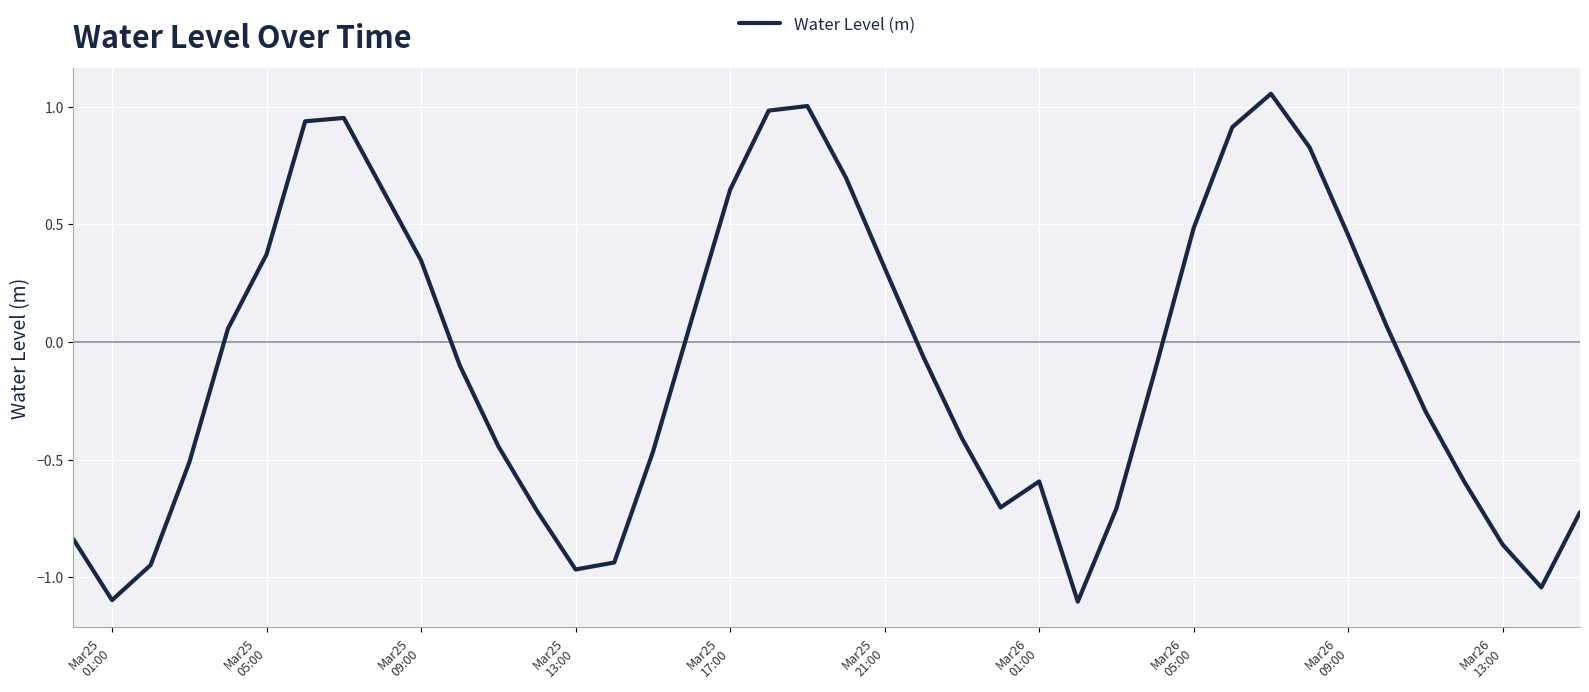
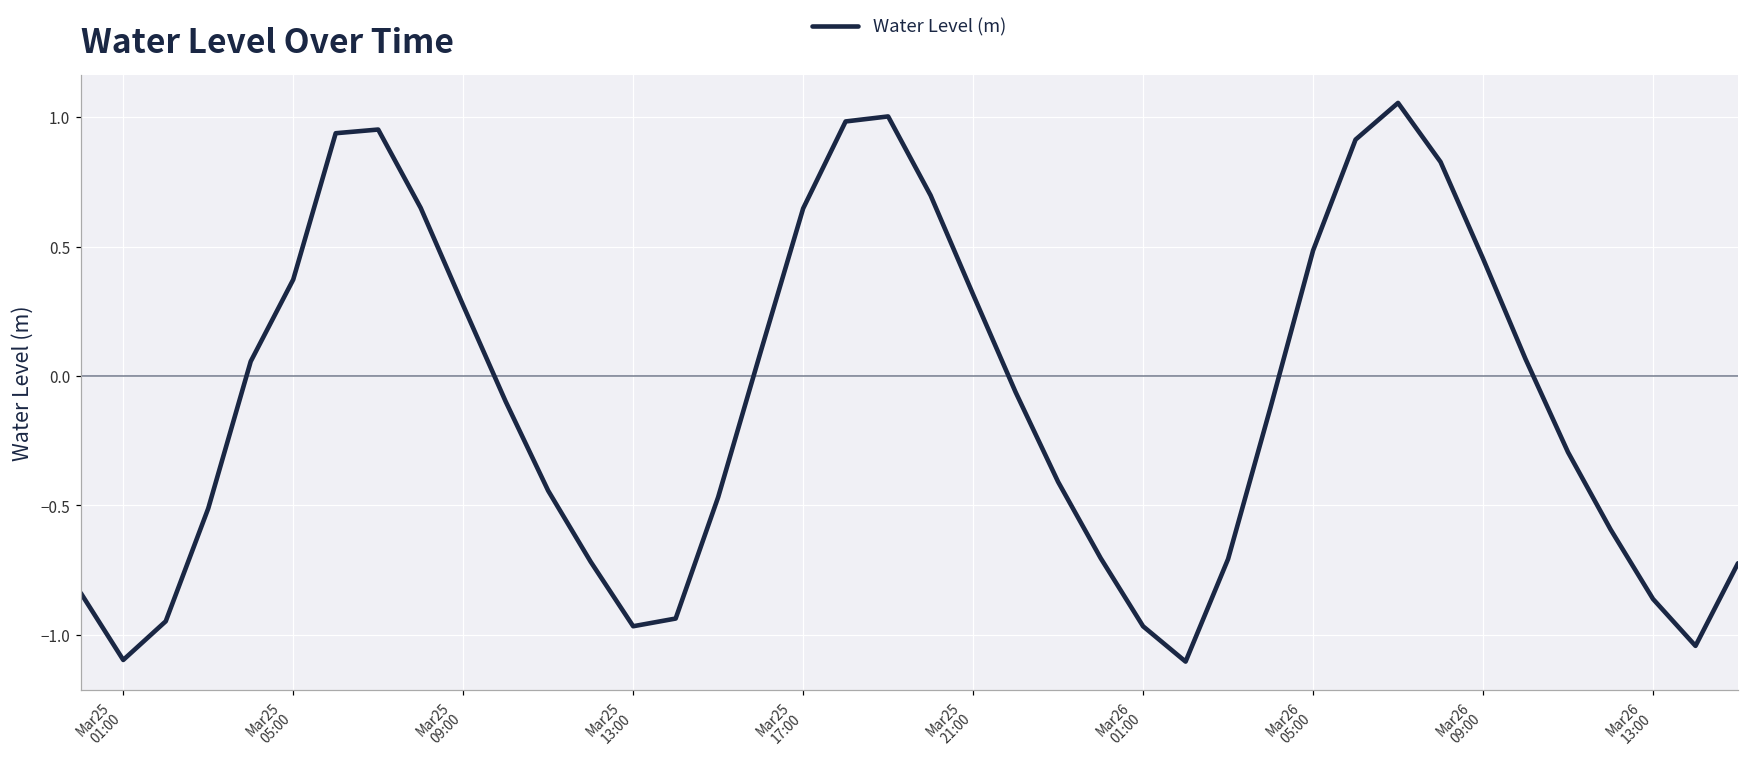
  {
    "Mar25 01:00": -1.10,
    "Mar25 05:00": 0.37,
-   "Mar25 09:00": 0.35,
+   "Mar25 09:00": 0.27,
    "Mar25 13:00": -0.97,
    "Mar25 17:00": 0.65,
    "Mar25 21:00": 0.32,
-   "Mar26 01:00": -0.59,
+   "Mar26 01:00": -0.97,
    "Mar26 05:00": 0.48,
    "Mar26 09:00": 0.45,
    "Mar26 13:00": -0.86
  }
